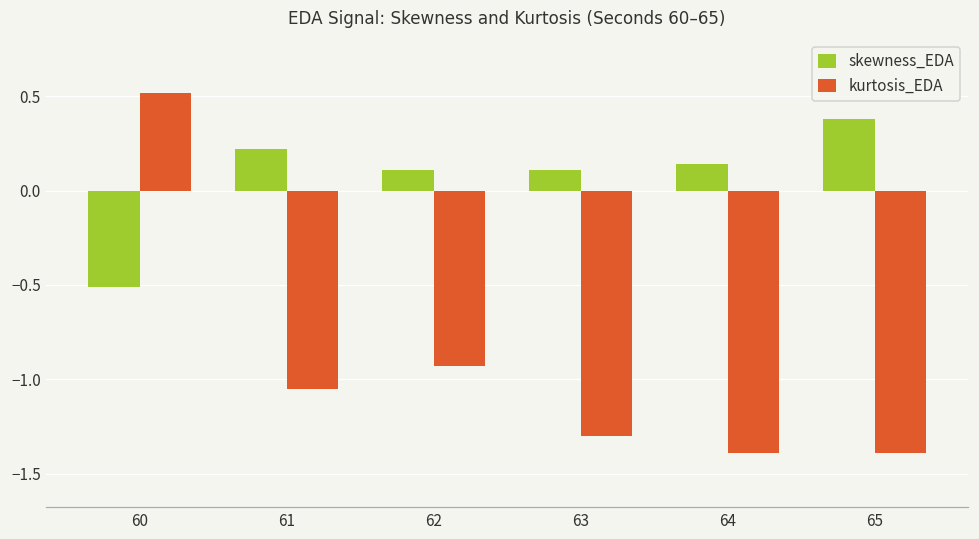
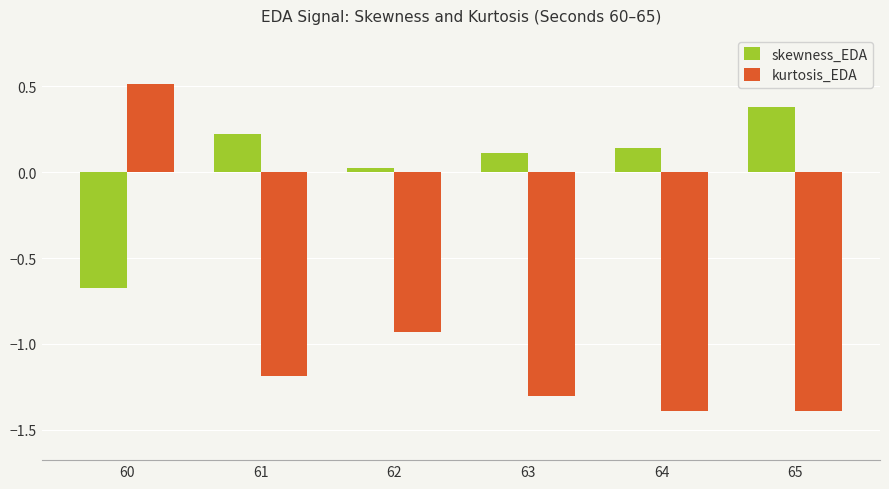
  {
    "skewness_EDA": {
-     "60": -0.51,
+     "60": -0.67,
      "61": 0.22,
-     "62": 0.11,
+     "62": 0.03,
      "63": 0.11,
      "64": 0.14,
      "65": 0.38
    },
    "kurtosis_EDA": {
      "60": 0.51,
-     "61": -1.05,
+     "61": -1.19,
      "62": -0.93,
      "63": -1.30,
      "64": -1.39,
      "65": -1.39
    }
  }
